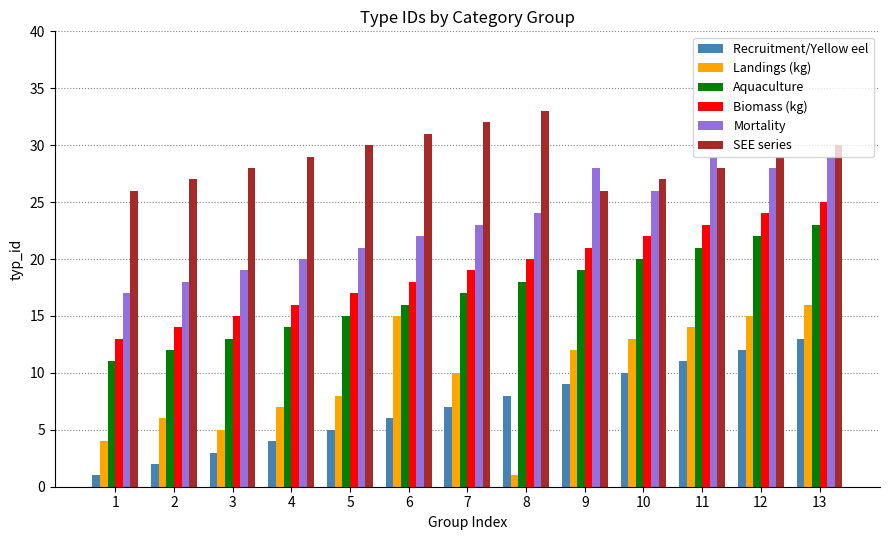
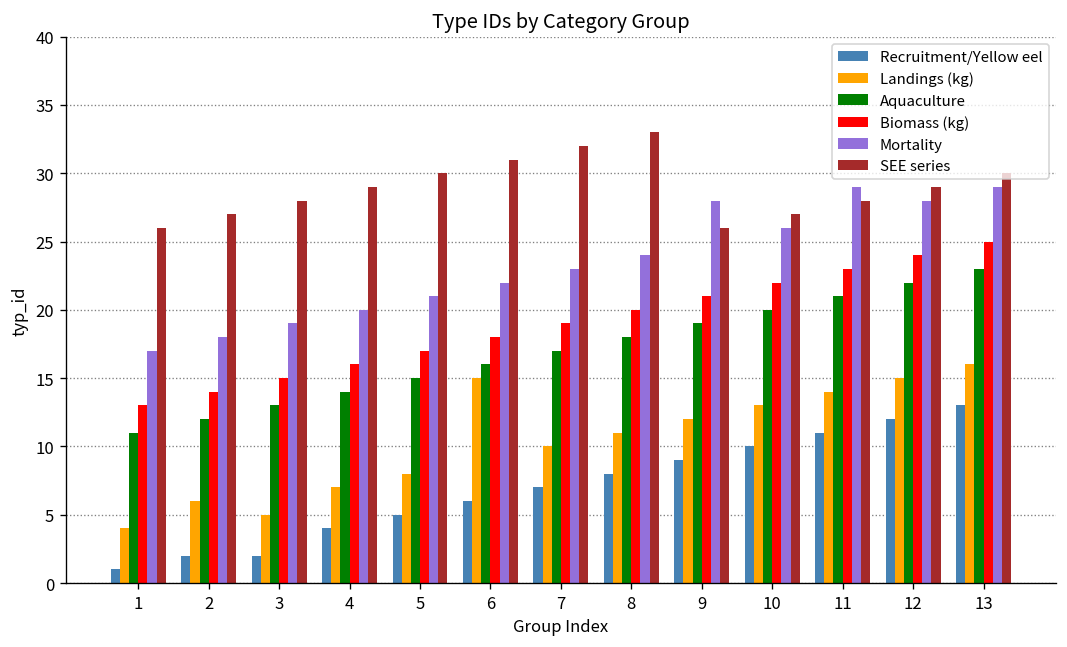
  {
    "Recruitment/Yellow eel": {
      "1": 1,
      "2": 2,
-     "3": 3,
+     "3": 2,
      "4": 4,
      "5": 5,
      "6": 6,
      "7": 7,
      "8": 8,
      "9": 9,
      "10": 10,
      "11": 11,
      "12": 12,
      "13": 13
    },
    "Landings (kg)": {
      "1": 4,
      "2": 6,
      "3": 5,
      "4": 7,
      "5": 8,
      "6": 15,
      "7": 10,
-     "8": 1,
+     "8": 11,
      "9": 12,
      "10": 13,
      "11": 14,
      "12": 15,
      "13": 16
    },
    "Aquaculture": {
      "1": 11,
      "2": 12,
      "3": 13,
      "4": 14,
      "5": 15,
      "6": 16,
      "7": 17,
      "8": 18,
      "9": 19,
      "10": 20,
      "11": 21,
      "12": 22,
      "13": 23
    },
    "Biomass (kg)": {
      "1": 13,
      "2": 14,
      "3": 15,
      "4": 16,
      "5": 17,
      "6": 18,
      "7": 19,
      "8": 20,
      "9": 21,
      "10": 22,
      "11": 23,
      "12": 24,
      "13": 25
    },
    "Mortality": {
      "1": 17,
      "2": 18,
      "3": 19,
      "4": 20,
      "5": 21,
      "6": 22,
      "7": 23,
      "8": 24,
      "9": 28,
      "10": 26,
      "12": 28
    },
    "SEE series": {
      "1": 26,
      "2": 27,
      "3": 28,
      "4": 29,
      "5": 30,
      "6": 31,
      "7": 32,
      "8": 33,
      "9": 26,
      "10": 27,
      "11": 28
    }
  }
